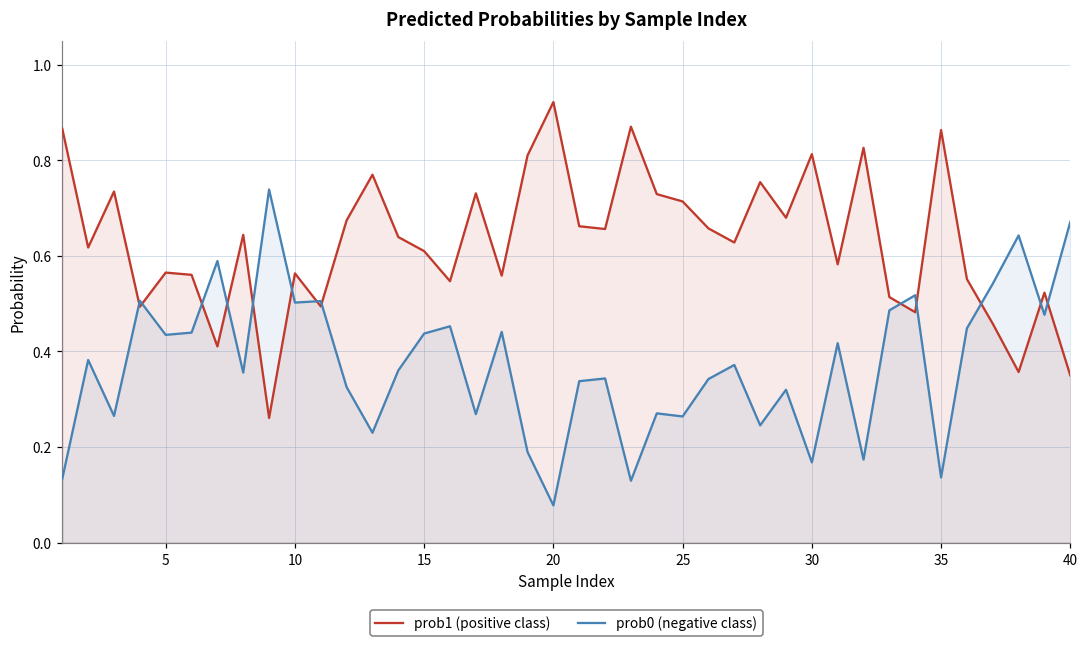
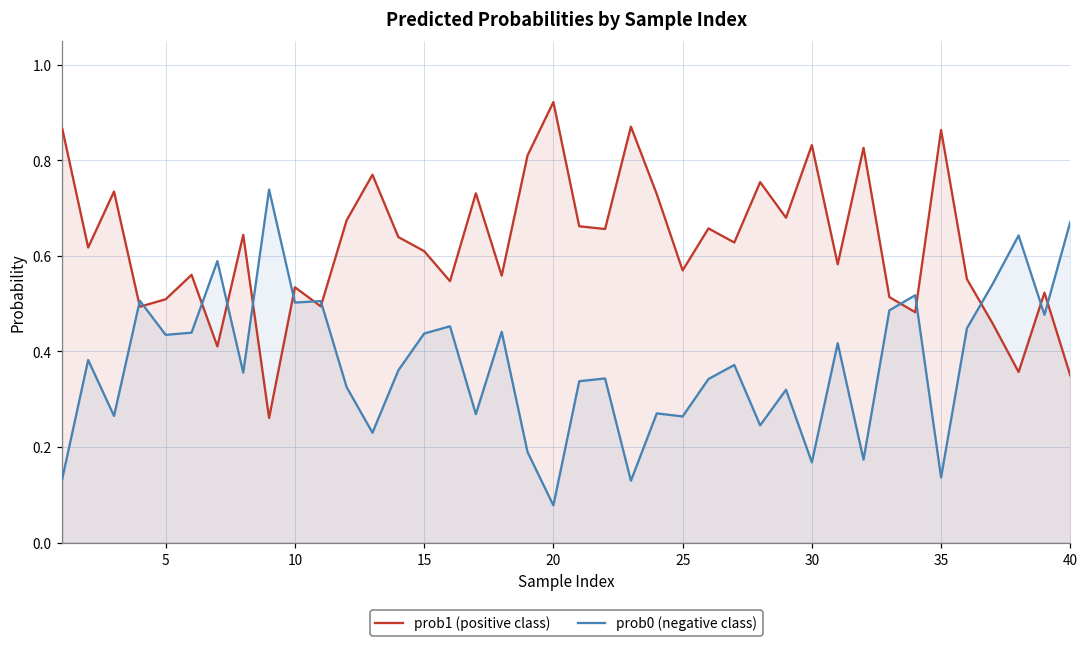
  {
    "prob1 (positive class)": {
-     "5": 0.57,
-     "10": 0.56,
+     "5": 0.51,
+     "10": 0.53,
      "15": 0.61,
      "20": 0.92,
-     "25": 0.71,
-     "30": 0.81,
+     "25": 0.57,
+     "30": 0.83,
      "35": 0.86,
      "40": 0.35
    },
    "prob0 (negative class)": {
      "5": 0.43,
      "10": 0.50,
      "15": 0.44,
      "20": 0.08,
      "25": 0.26,
      "30": 0.17,
      "35": 0.14,
      "40": 0.67
    }
  }
